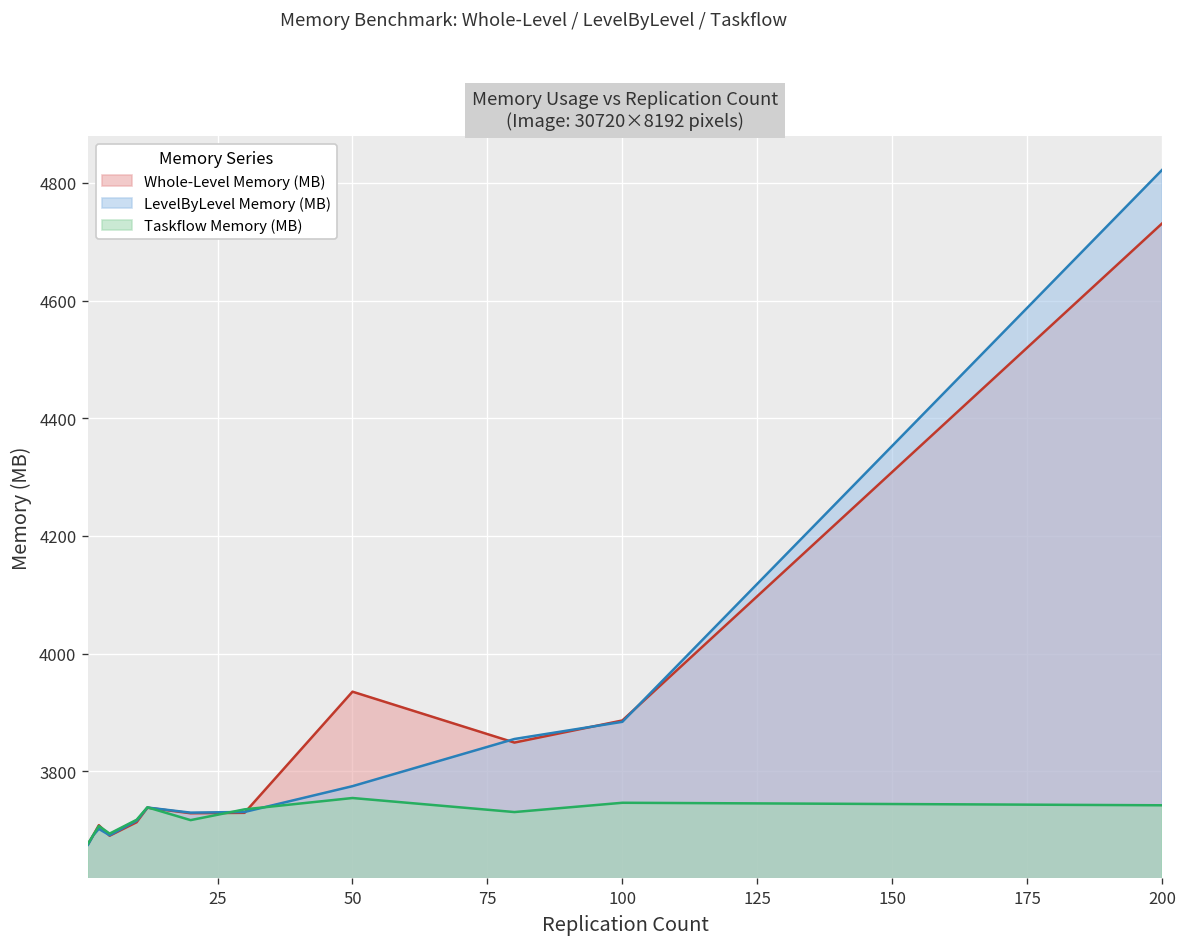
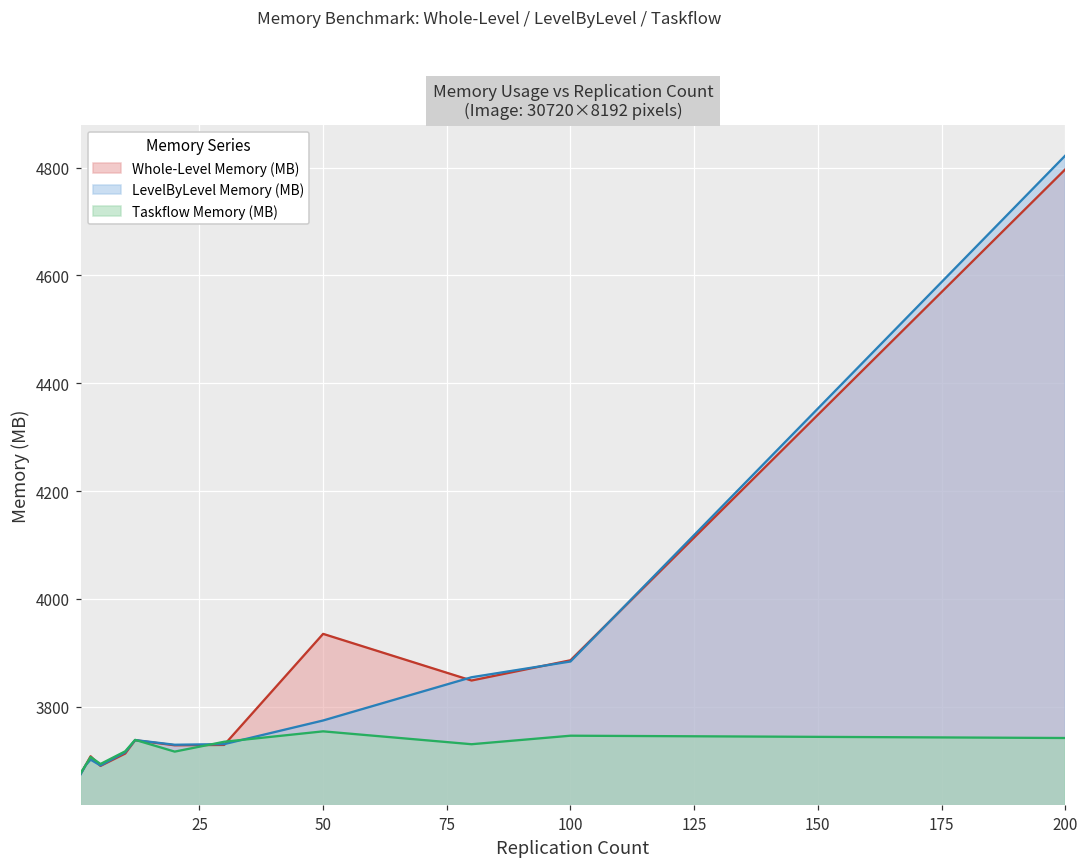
  {
    "Whole-Level Memory (MB)": {
      "50": 3940,
-     "200": 4730
+     "200": 4800
    }
  }
